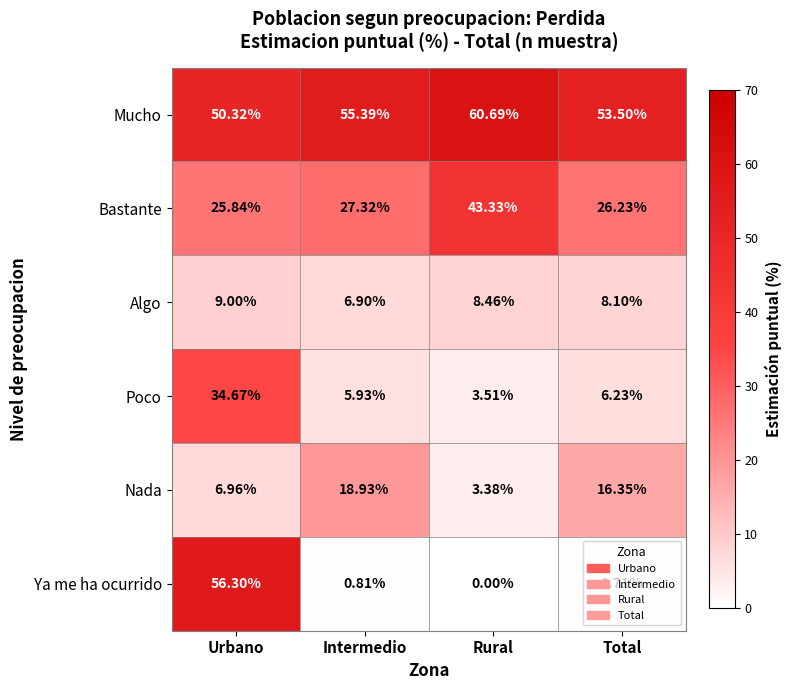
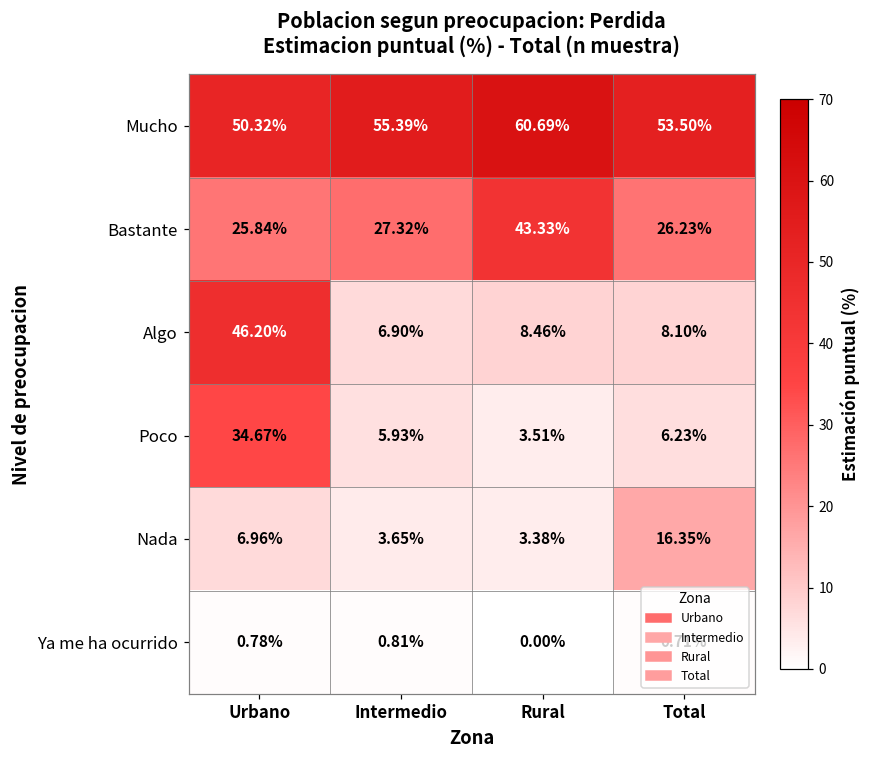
  {
    "Mucho": {
      "Urbano": "50.32%",
      "Intermedio": "55.39%",
      "Rural": "60.69%",
      "Total": "53.50%"
    },
    "Bastante": {
      "Urbano": "25.84%",
      "Intermedio": "27.32%",
      "Rural": "43.33%",
      "Total": "26.23%"
    },
    "Algo": {
-     "Urbano": "9.00%",
+     "Urbano": "46.20%",
      "Intermedio": "6.90%",
      "Rural": "8.46%",
      "Total": "8.10%"
    },
    "Poco": {
      "Urbano": "34.67%",
      "Intermedio": "5.93%",
      "Rural": "3.51%",
      "Total": "6.23%"
    },
    "Nada": {
      "Urbano": "6.96%",
-     "Intermedio": "18.93%",
+     "Intermedio": "3.65%",
      "Rural": "3.38%",
      "Total": "16.35%"
    },
    "Ya me ha ocurrido": {
-     "Urbano": "56.30%",
+     "Urbano": "0.78%",
      "Intermedio": "0.81%",
      "Rural": "0.00%"
    }
  }
